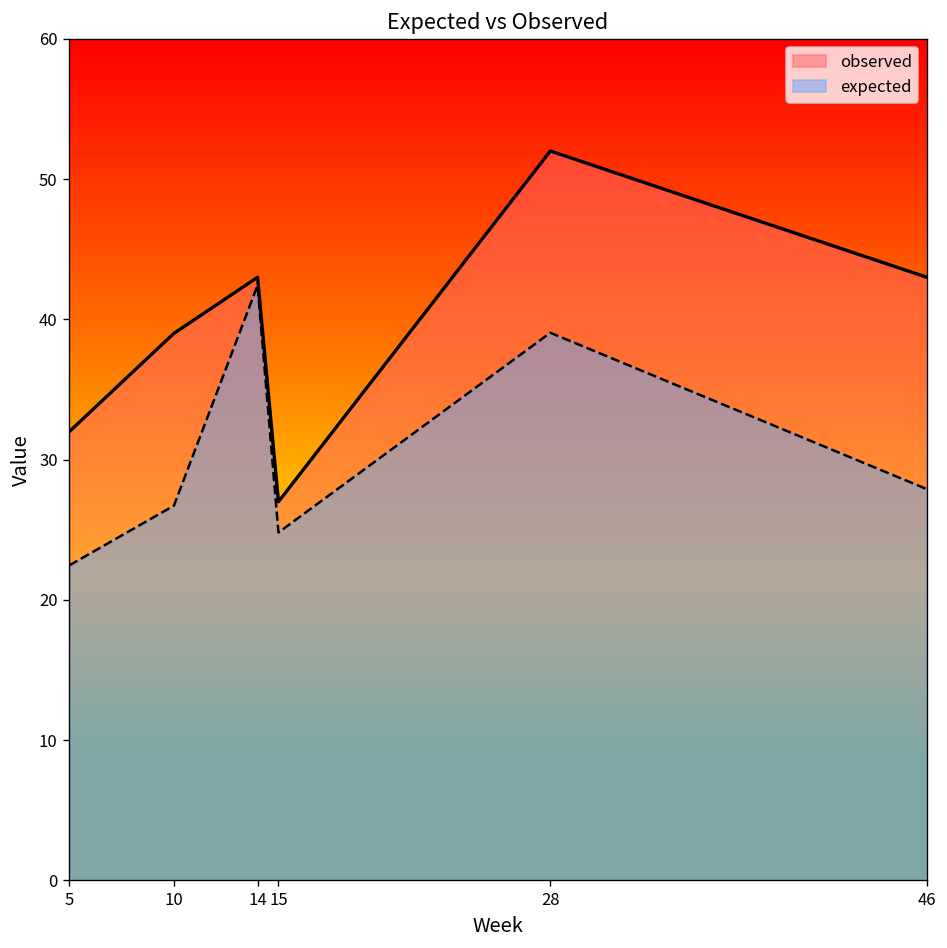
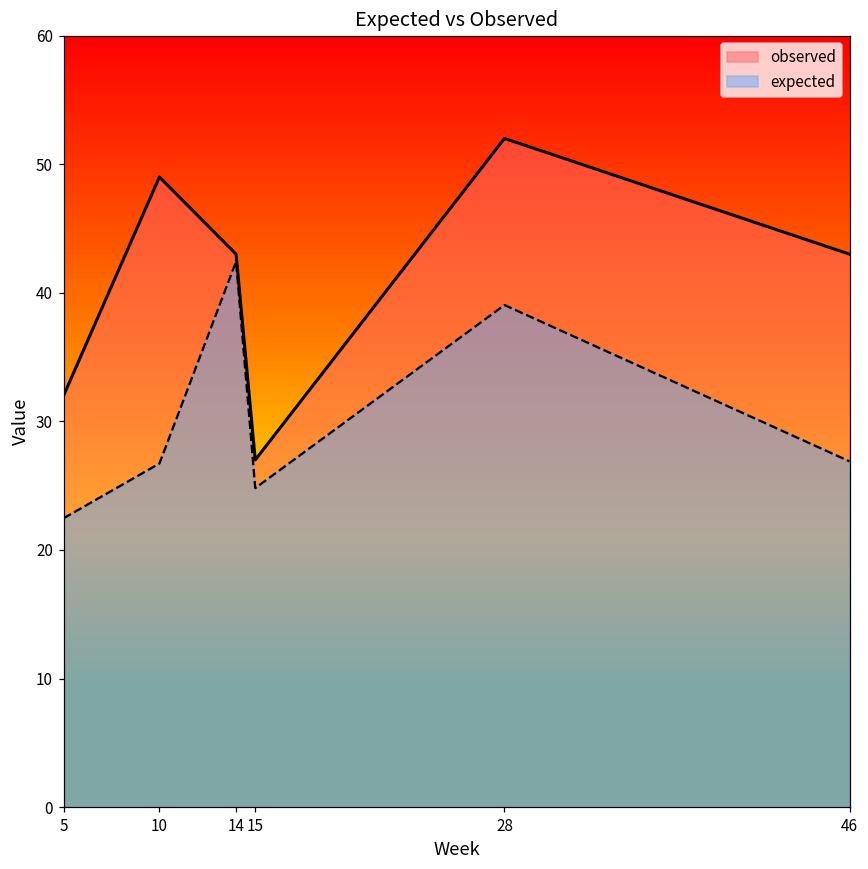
  {
    "observed": {
      "5": 32,
-     "10": 39,
+     "10": 49,
      "14": 43,
      "15": 27,
      "28": 52,
      "46": 43
    },
    "expected": {
      "5": 22.5,
      "10": 26.7,
      "14": 42.4,
      "15": 24.8,
      "28": 39.0,
-     "46": 27.9
+     "46": 26.9
    }
  }
